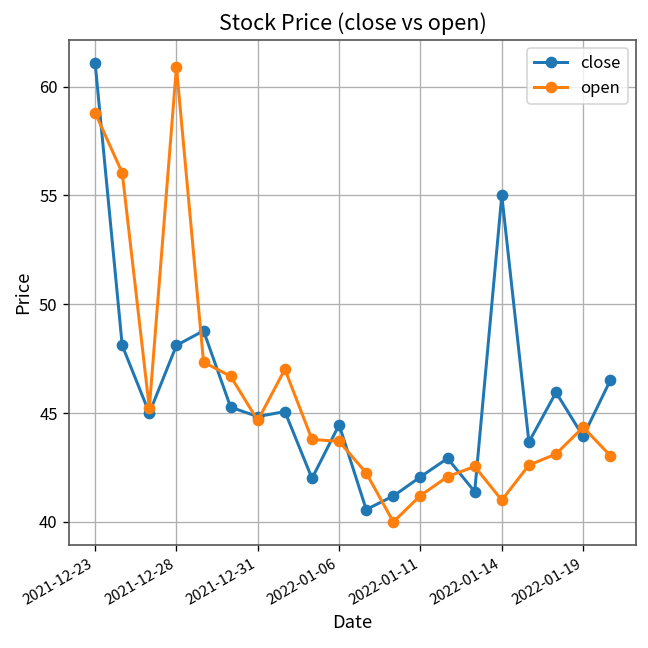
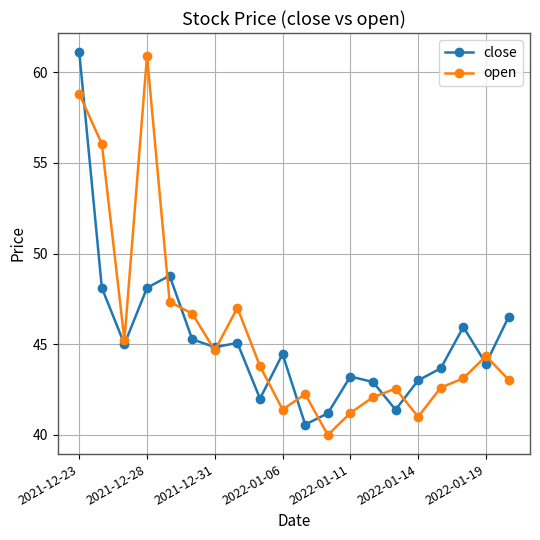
  {
    "close": {
      "2021-12-23": 61.1,
      "2021-12-28": 48.1,
      "2021-12-31": 44.8,
      "2022-01-06": 44.5,
-     "2022-01-11": 42.1,
-     "2022-01-14": 55.0,
+     "2022-01-11": 43.2,
+     "2022-01-14": 43.0,
      "2022-01-19": 43.9
    },
    "open": {
      "2021-12-23": 58.8,
      "2021-12-28": 60.9,
      "2021-12-31": 44.7,
-     "2022-01-06": 43.7,
+     "2022-01-06": 41.4,
      "2022-01-11": 41.2,
      "2022-01-14": 41.0,
      "2022-01-19": 44.4
    }
  }
